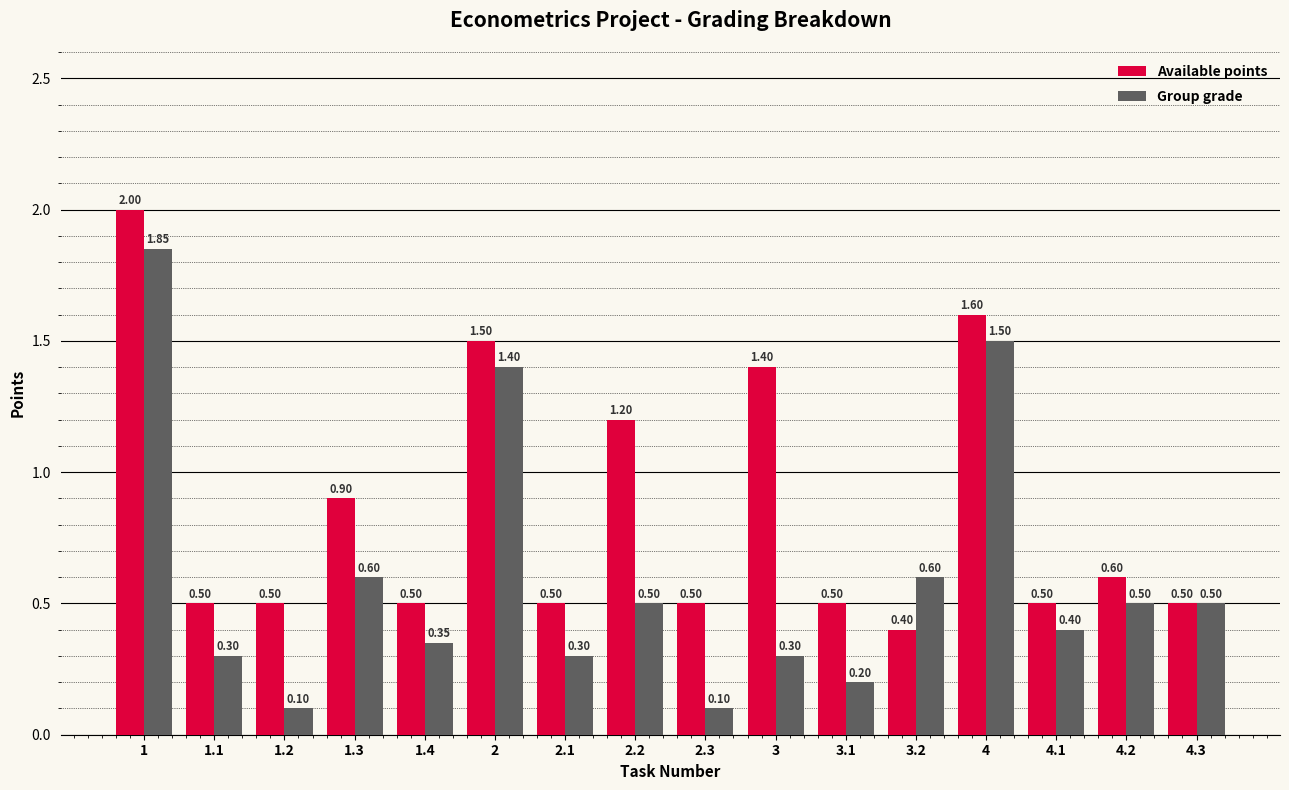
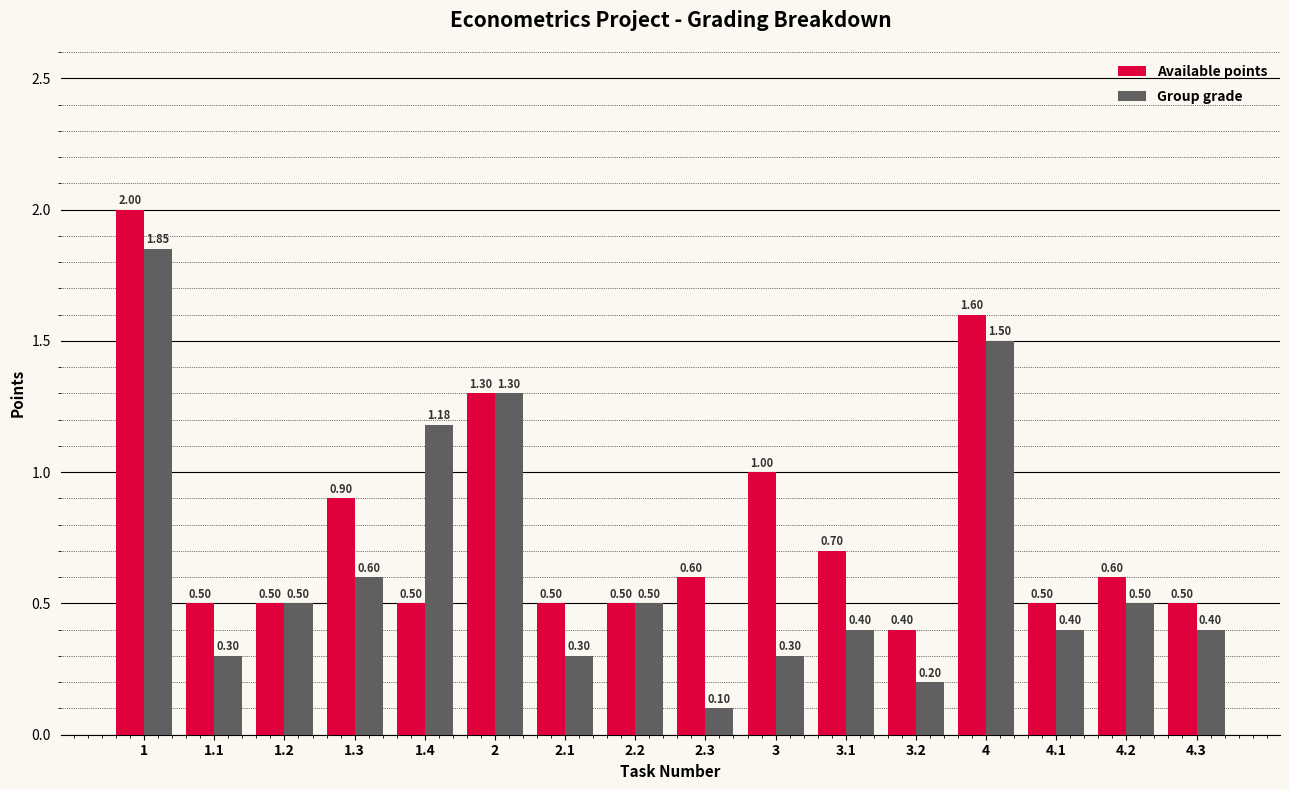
  {
    "Available points": {
      "1": 2.00,
      "1.1": 0.50,
      "1.2": 0.50,
      "1.3": 0.90,
      "1.4": 0.50,
-     "2": 1.50,
+     "2": 1.30,
      "2.1": 0.50,
-     "2.2": 1.20,
-     "2.3": 0.50,
-     "3": 1.40,
-     "3.1": 0.50,
+     "2.2": 0.50,
+     "2.3": 0.60,
+     "3": 1.00,
+     "3.1": 0.70,
      "3.2": 0.40,
      "4": 1.60,
      "4.1": 0.50,
      "4.2": 0.60,
      "4.3": 0.50
    },
    "Group grade": {
      "1": 1.85,
      "1.1": 0.30,
-     "1.2": 0.10,
+     "1.2": 0.50,
      "1.3": 0.60,
-     "1.4": 0.35,
-     "2": 1.40,
+     "1.4": 1.18,
+     "2": 1.30,
      "2.1": 0.30,
      "2.2": 0.50,
      "2.3": 0.10,
      "3": 0.30,
-     "3.1": 0.20,
-     "3.2": 0.60,
+     "3.1": 0.40,
+     "3.2": 0.20,
      "4": 1.50,
      "4.1": 0.40,
      "4.2": 0.50,
-     "4.3": 0.50
+     "4.3": 0.40
    }
  }
